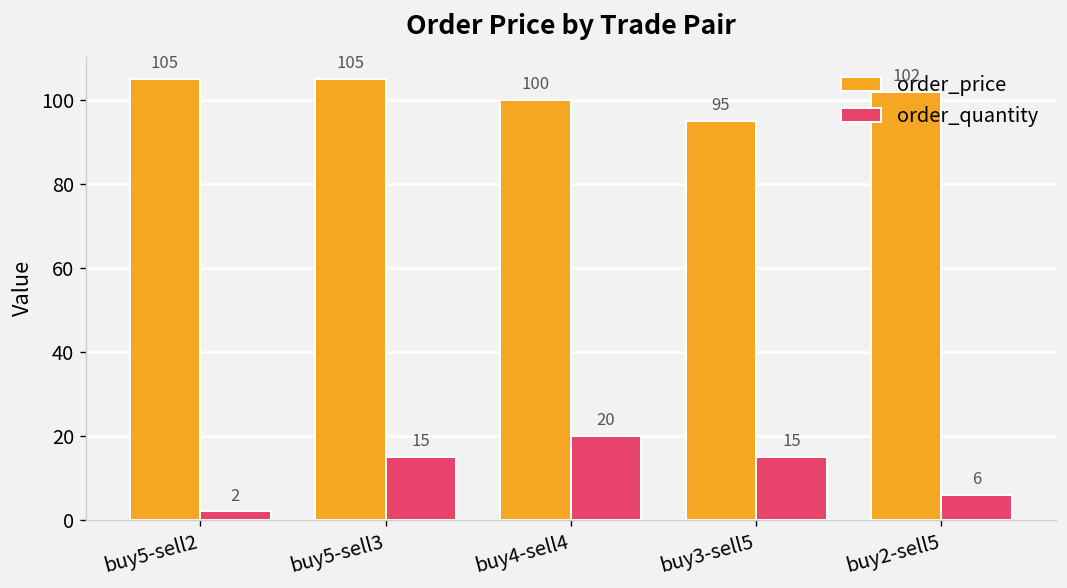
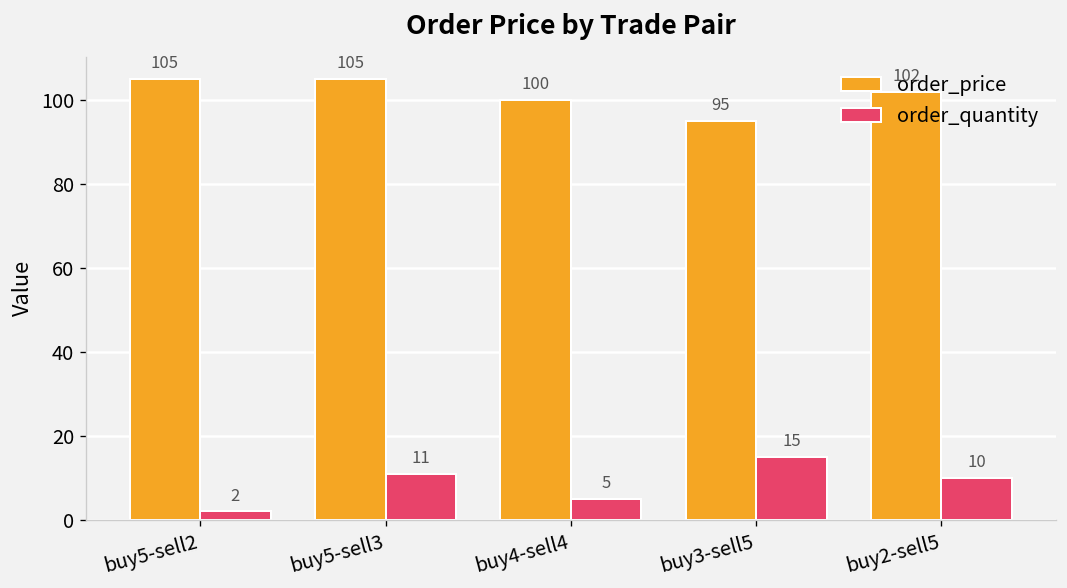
  {
    "order_price": {
      "buy5-sell2": 105,
      "buy5-sell3": 105,
      "buy4-sell4": 100,
      "buy3-sell5": 95,
      "buy2-sell5": 102
    },
    "order_quantity": {
      "buy5-sell2": 2,
-     "buy5-sell3": 15,
-     "buy4-sell4": 20,
+     "buy5-sell3": 11,
+     "buy4-sell4": 5,
      "buy3-sell5": 15,
-     "buy2-sell5": 6
+     "buy2-sell5": 10
    }
  }
